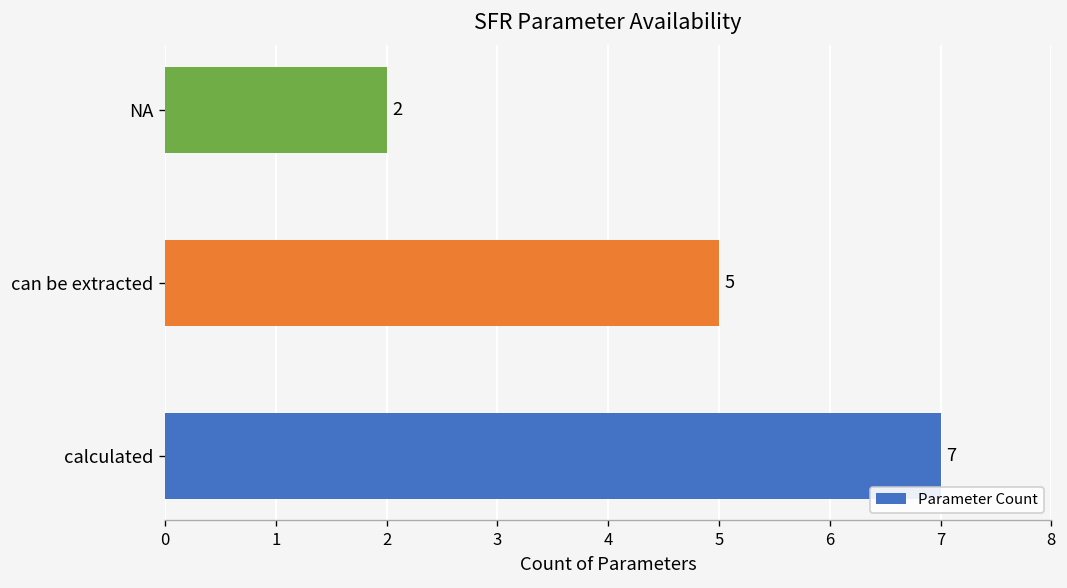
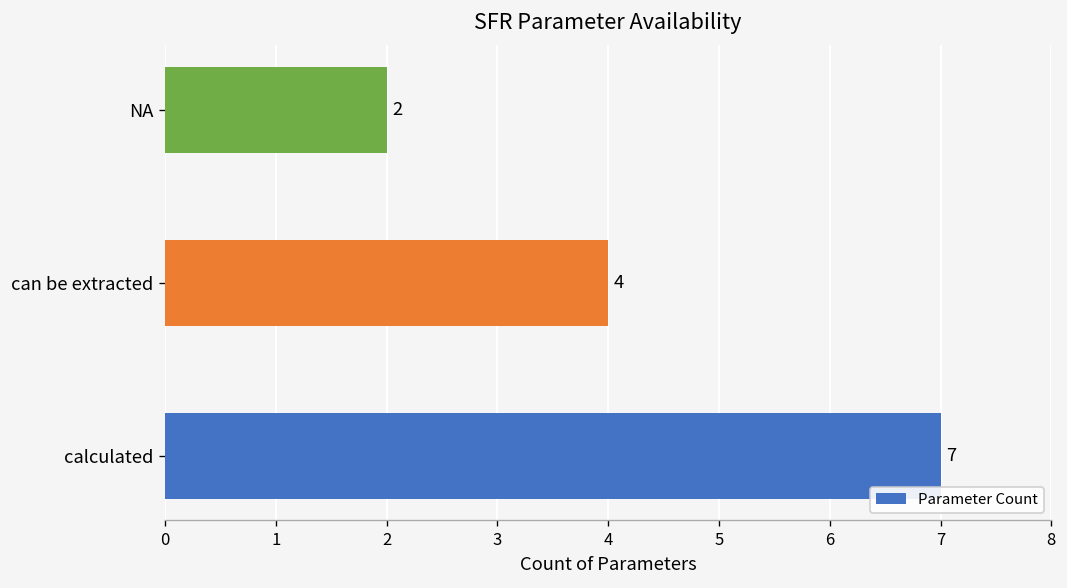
  {
    "NA": 2,
-   "can be extracted": 5,
+   "can be extracted": 4,
    "calculated": 7
  }
